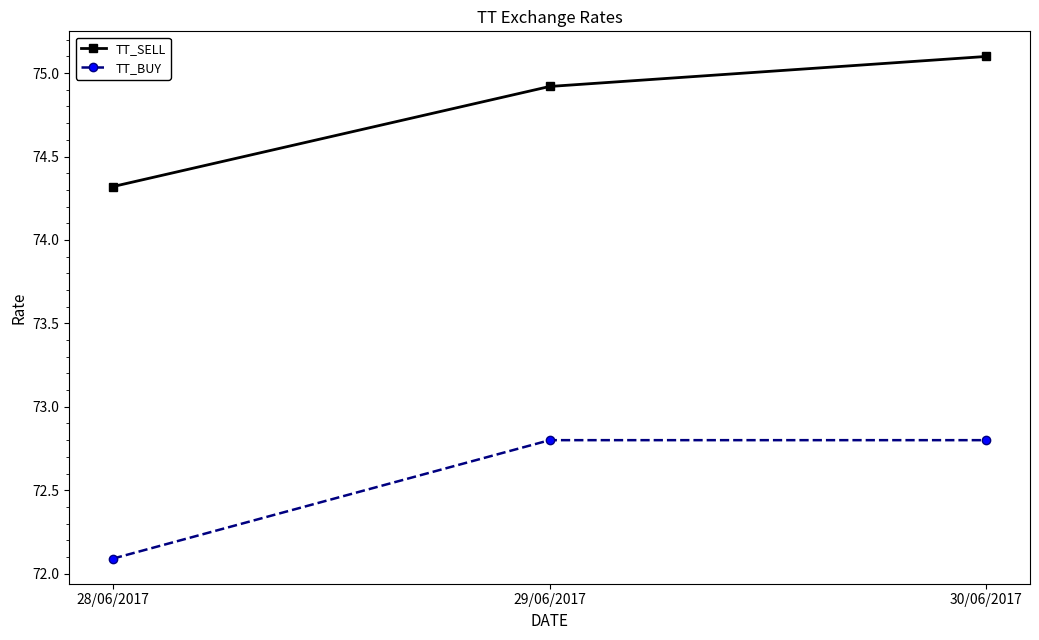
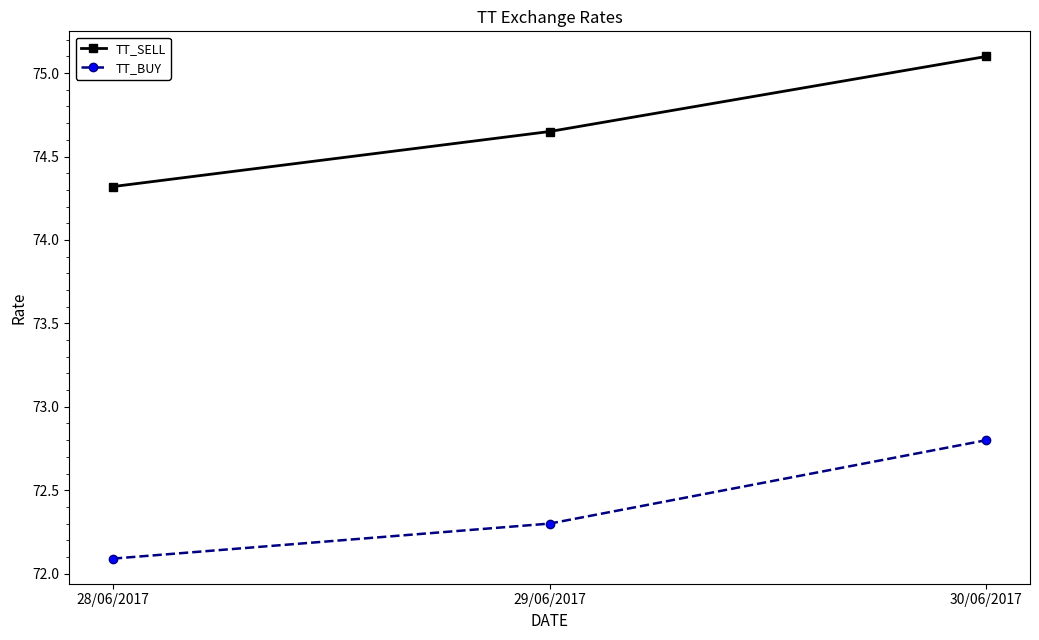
  {
    "TT_SELL": {
      "28/06/2017": 74.32,
-     "29/06/2017": 74.92,
+     "29/06/2017": 74.65,
      "30/06/2017": 75.10
    },
    "TT_BUY": {
      "28/06/2017": 72.1,
-     "29/06/2017": 72.8,
+     "29/06/2017": 72.3,
      "30/06/2017": 72.8
    }
  }
